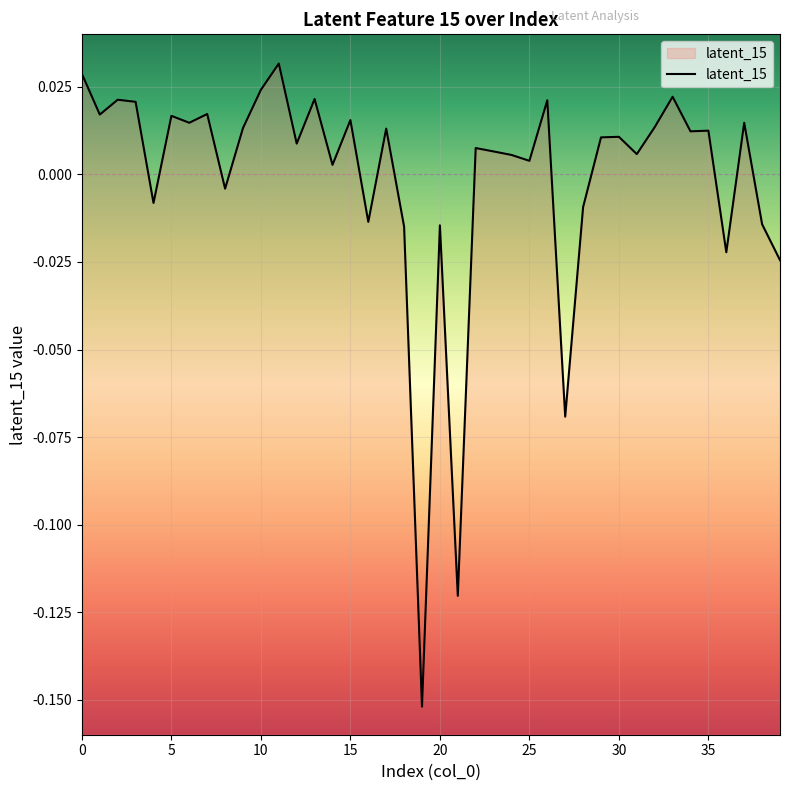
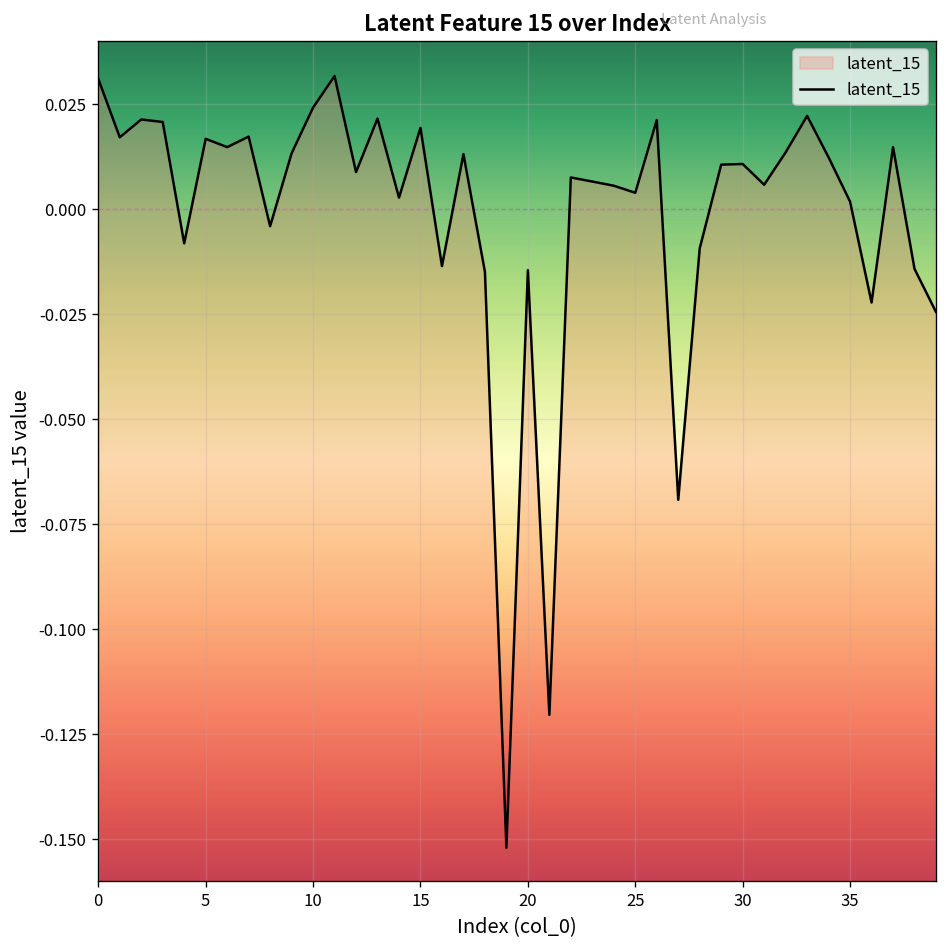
  {
-   "0": 0.029,
+   "0": 0.031,
    "5": 0.017,
    "10": 0.024,
-   "15": 0.016,
+   "15": 0.019,
    "20": -0.015,
    "25": 0.004,
    "30": 0.011,
-   "35": 0.012
+   "35": 0.002
  }
